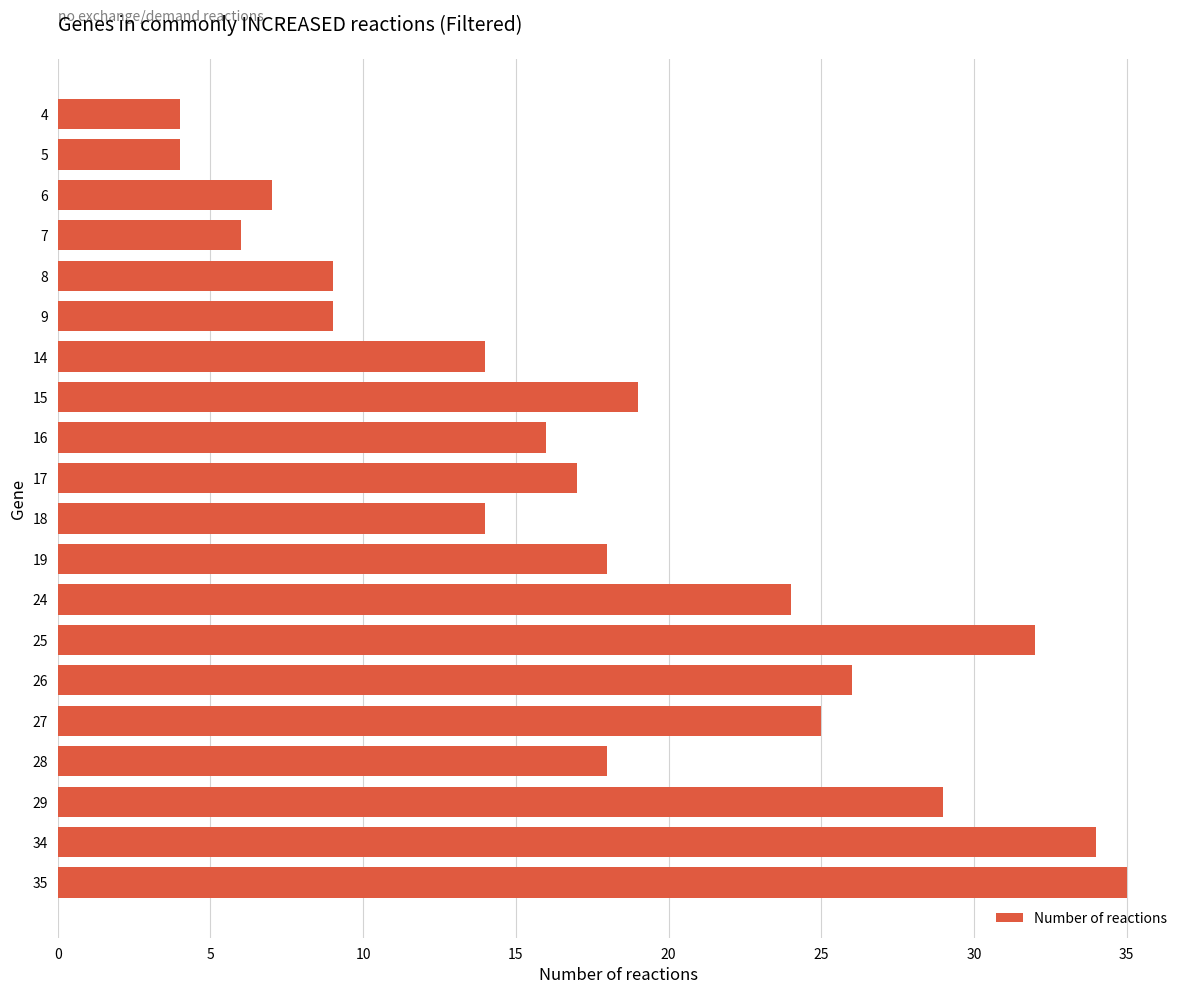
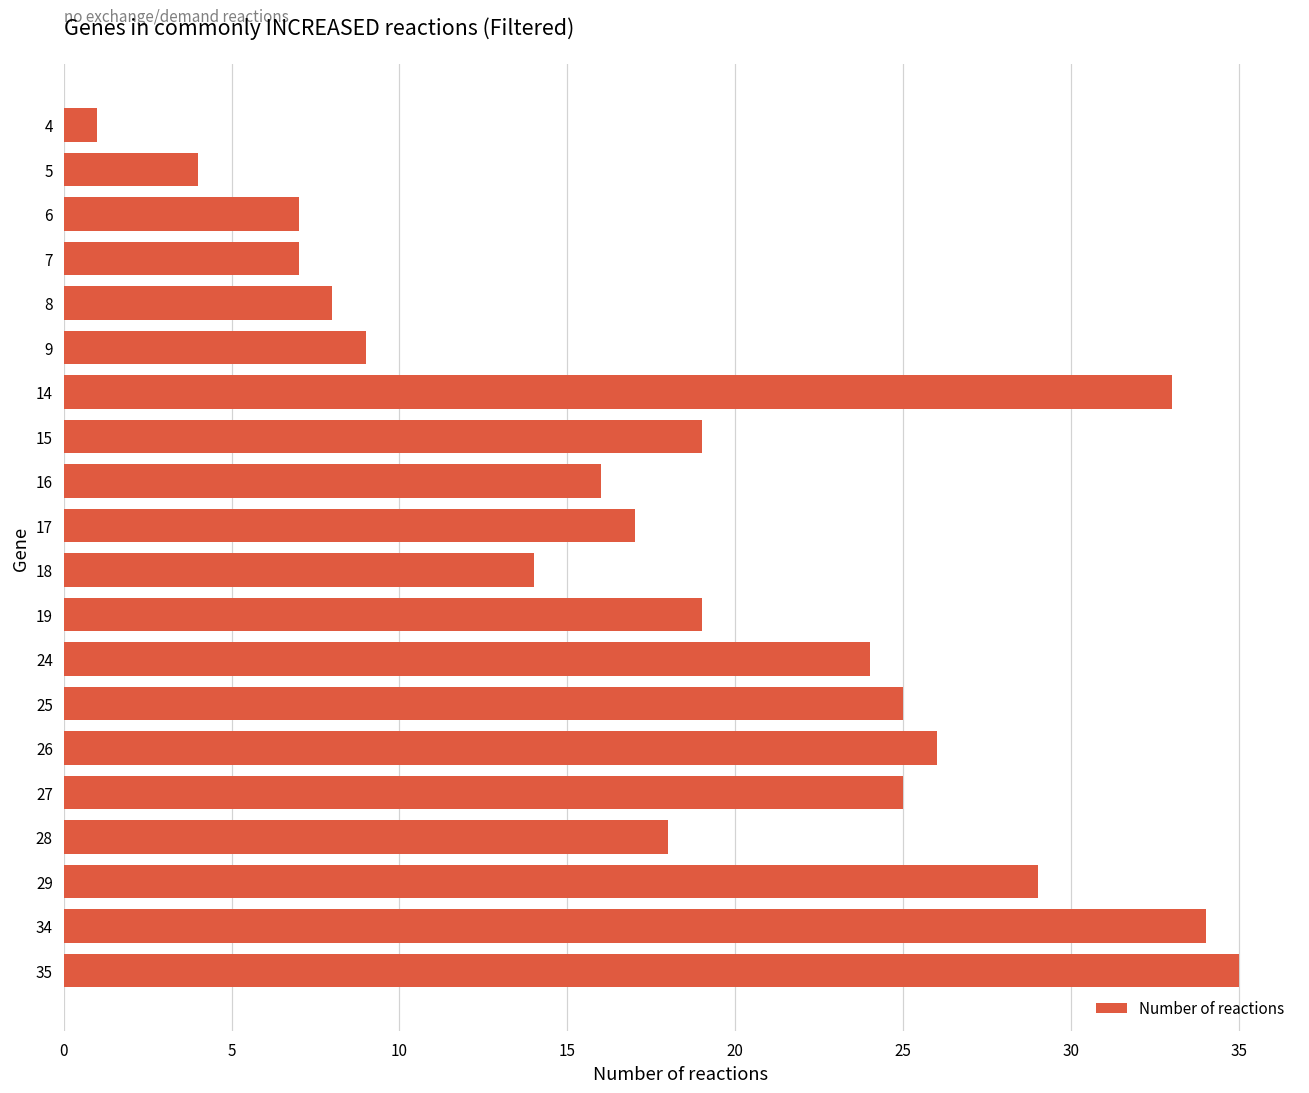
  {
-   "4": 4,
+   "4": 1,
    "5": 4,
    "6": 7,
-   "7": 6,
-   "8": 9,
+   "7": 7,
+   "8": 8,
    "9": 9,
-   "14": 14,
+   "14": 33,
    "15": 19,
    "16": 16,
    "17": 17,
    "18": 14,
-   "19": 18,
+   "19": 19,
    "24": 24,
-   "25": 32,
+   "25": 25,
    "26": 26,
    "27": 25,
    "28": 18,
    "29": 29,
    "34": 34,
    "35": 35
  }
